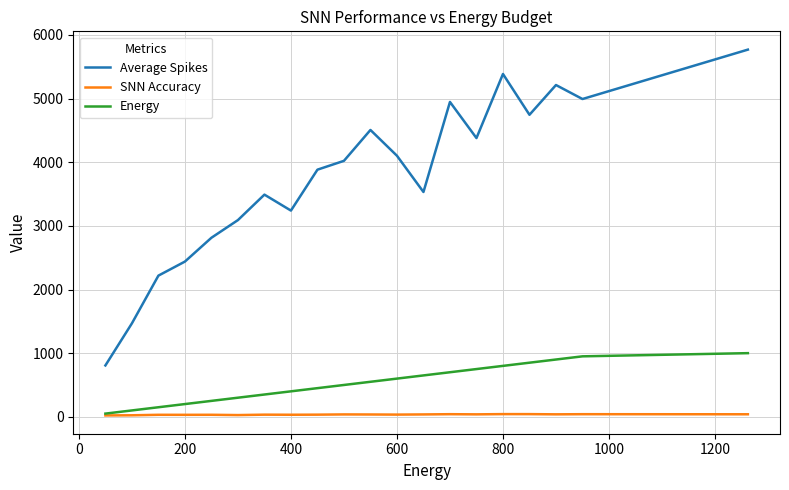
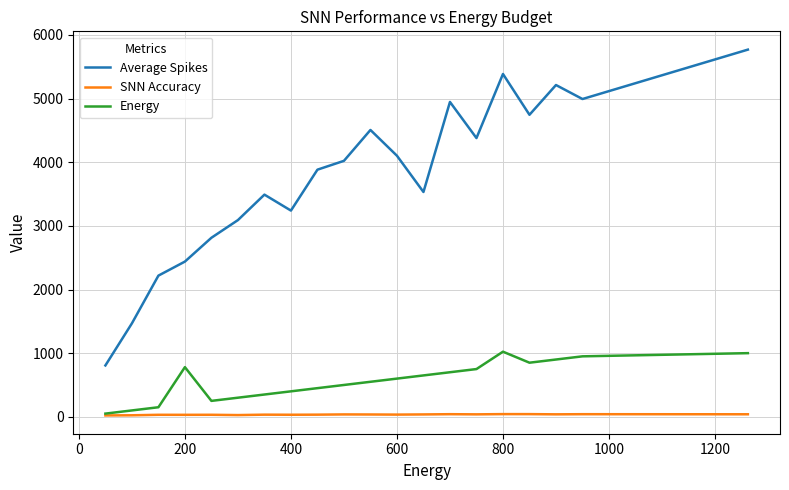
  {
    "Average Spikes": {
      "200": 2400,
      "400": 3200,
      "600": 4100,
      "800": 5400
    },
    "SNN Accuracy": {
      "200": 0,
      "400": 0,
      "600": 0,
      "800": 0
    },
    "Energy": {
-     "200": 200,
+     "200": 800,
      "400": 400,
      "600": 600,
-     "800": 800
+     "800": 1000
    }
  }
